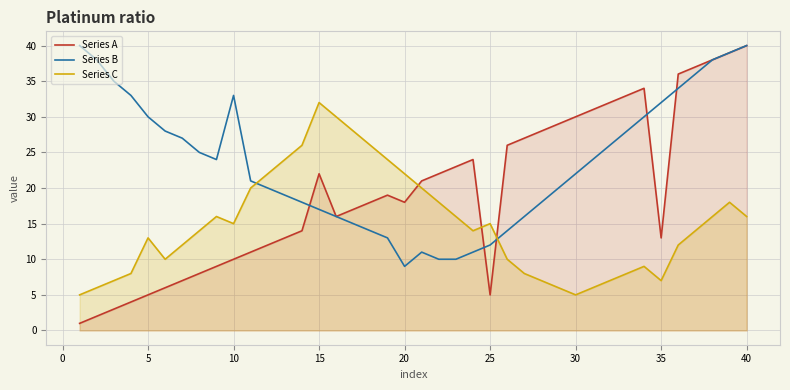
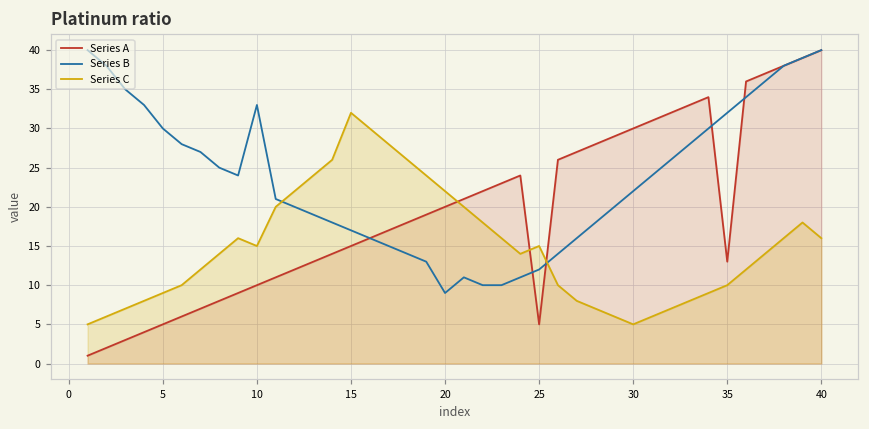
  {
    "Series A": {
      "5": 5,
      "10": 10,
-     "15": 22,
-     "20": 18,
+     "15": 15,
+     "20": 20,
      "25": 5,
      "30": 30,
      "35": 13
    },
    "Series B": {
      "5": 30,
      "10": 33,
      "15": 17,
      "20": 9,
      "25": 12,
      "30": 22,
      "35": 32
    },
    "Series C": {
-     "5": 13,
+     "5": 9,
      "10": 15,
      "15": 32,
      "20": 22,
      "25": 15,
      "30": 5,
-     "35": 7,
+     "35": 10,
      "40": 16
    }
  }
